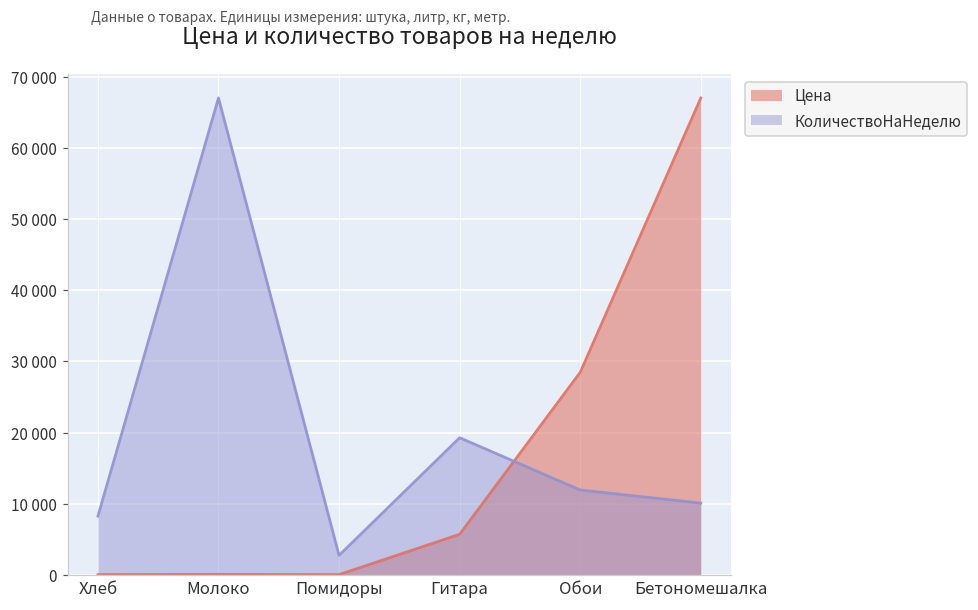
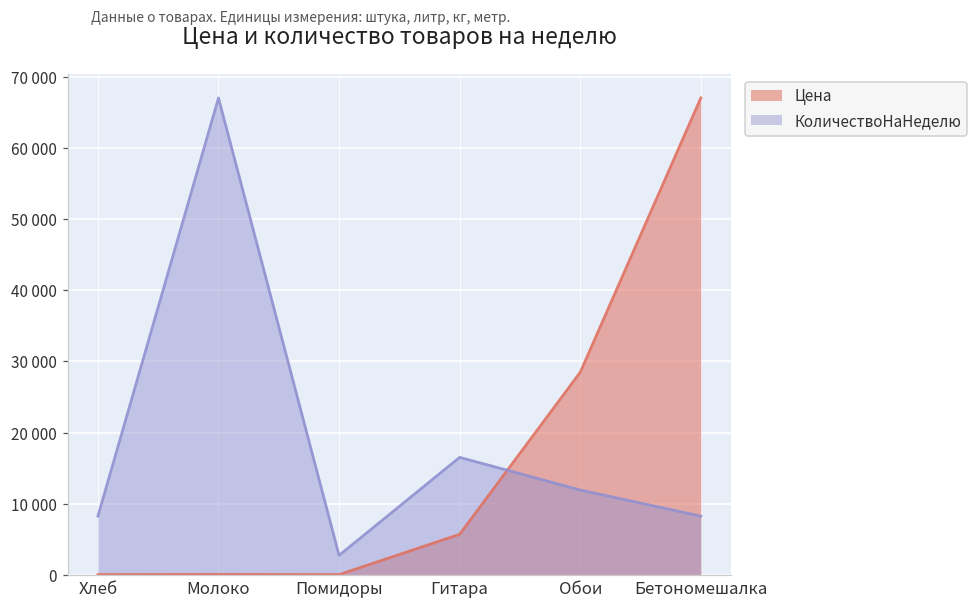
  {
    "Цена": {
      "Хлеб": 0,
      "Молоко": 0,
      "Помидоры": 0,
      "Гитара": 6000,
      "Обои": 28000,
      "Бетономешалка": 67000
    },
    "КоличествоНаНеделю": {
      "Хлеб": 8000,
      "Молоко": 67000,
      "Помидоры": 3000,
-     "Гитара": 19000,
+     "Гитара": 17000,
      "Обои": 12000,
-     "Бетономешалка": 10000
+     "Бетономешалка": 8000
    }
  }
